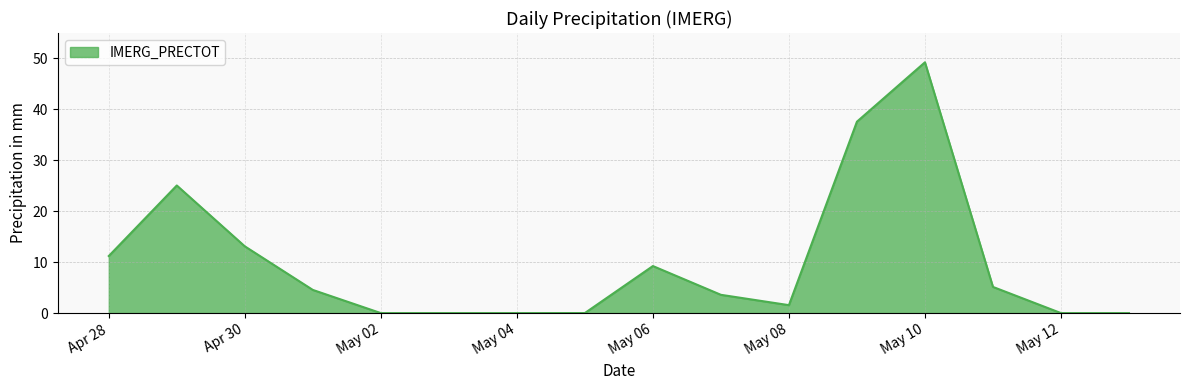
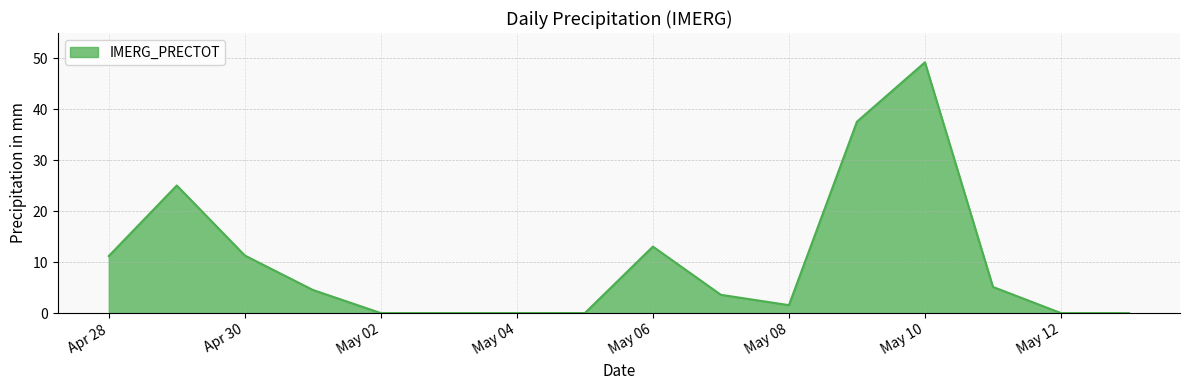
  {
    "Apr 28": 11,
-   "Apr 30": 13,
+   "Apr 30": 11,
    "May 02": 0,
    "May 04": 0,
-   "May 06": 9,
+   "May 06": 13,
    "May 08": 2,
    "May 10": 49,
    "May 12": 0
  }
